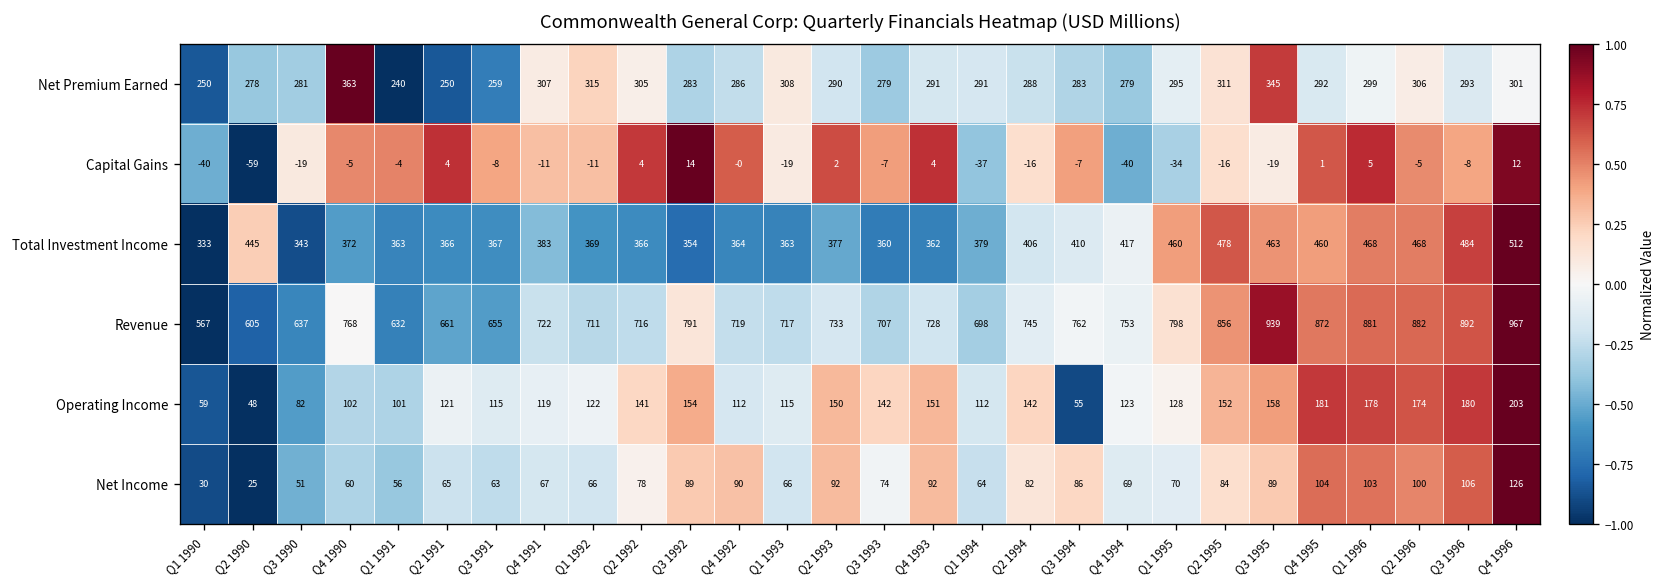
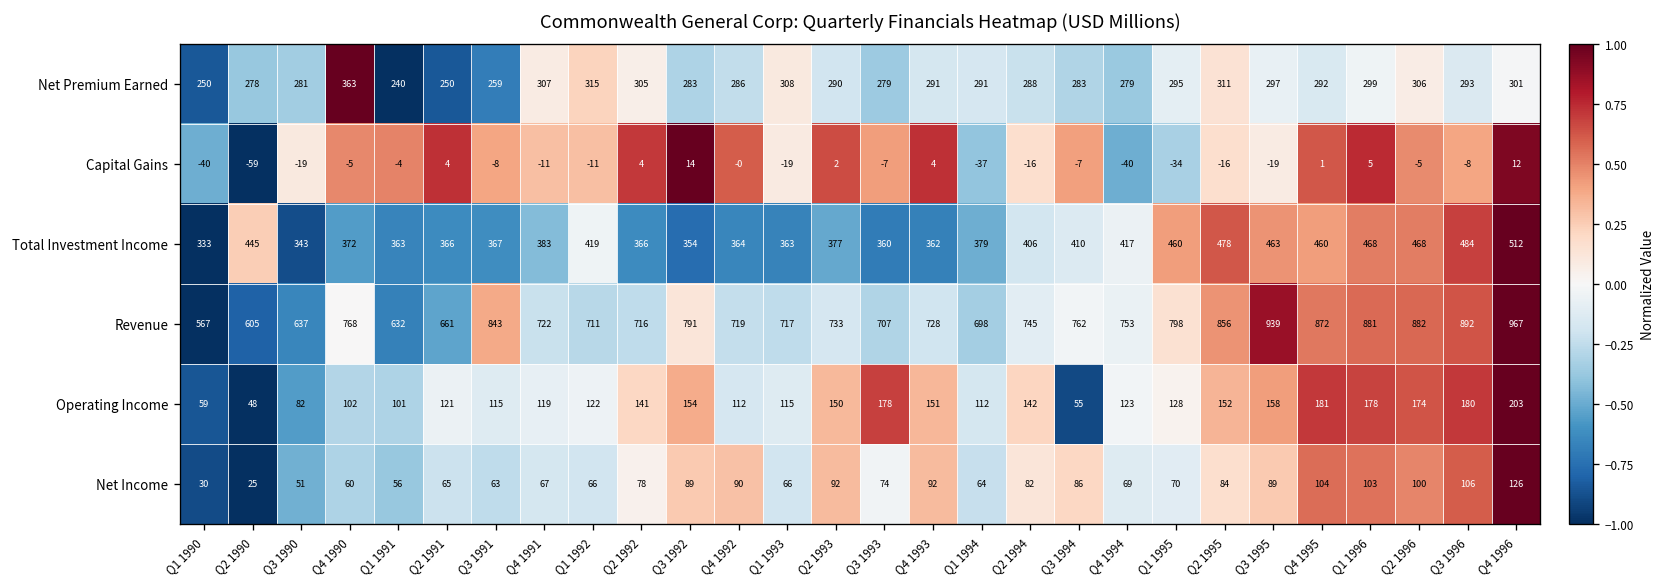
  {
    "Net Premium Earned": {
      "Q1 1990": 250,
      "Q2 1990": 278,
      "Q3 1990": 281,
      "Q4 1990": 363,
      "Q1 1991": 240,
      "Q2 1991": 250,
      "Q3 1991": 259,
      "Q4 1991": 307,
      "Q1 1992": 315,
      "Q2 1992": 305,
      "Q3 1992": 283,
      "Q4 1992": 286,
      "Q1 1993": 308,
      "Q2 1993": 290,
      "Q3 1993": 279,
      "Q4 1993": 291,
      "Q1 1994": 291,
      "Q2 1994": 288,
      "Q3 1994": 283,
      "Q4 1994": 279,
      "Q1 1995": 295,
      "Q2 1995": 311,
-     "Q3 1995": 345,
+     "Q3 1995": 297,
      "Q4 1995": 292,
      "Q1 1996": 299,
      "Q2 1996": 306,
      "Q3 1996": 293,
      "Q4 1996": 301
    },
    "Capital Gains": {
      "Q1 1990": -40,
      "Q2 1990": -59,
      "Q3 1990": -19,
      "Q4 1990": -5,
      "Q1 1991": -4,
      "Q2 1991": 4,
      "Q3 1991": -8,
      "Q4 1991": -11,
      "Q1 1992": -11,
      "Q2 1992": 4,
      "Q3 1992": 14,
      "Q4 1992": -0,
      "Q1 1993": -19,
      "Q2 1993": 2,
      "Q3 1993": -7,
      "Q4 1993": 4,
      "Q1 1994": -37,
      "Q2 1994": -16,
      "Q3 1994": -7,
      "Q4 1994": -40,
      "Q1 1995": -34,
      "Q2 1995": -16,
      "Q3 1995": -19,
      "Q4 1995": 1,
      "Q1 1996": 5,
      "Q2 1996": -5,
      "Q3 1996": -8,
      "Q4 1996": 12
    },
    "Total Investment Income": {
      "Q1 1990": 333,
      "Q2 1990": 445,
      "Q3 1990": 343,
      "Q4 1990": 372,
      "Q1 1991": 363,
      "Q2 1991": 366,
      "Q3 1991": 367,
      "Q4 1991": 383,
-     "Q1 1992": 369,
+     "Q1 1992": 419,
      "Q2 1992": 366,
      "Q3 1992": 354,
      "Q4 1992": 364,
      "Q1 1993": 363,
      "Q2 1993": 377,
      "Q3 1993": 360,
      "Q4 1993": 362,
      "Q1 1994": 379,
      "Q2 1994": 406,
      "Q3 1994": 410,
      "Q4 1994": 417,
      "Q1 1995": 460,
      "Q2 1995": 478,
      "Q3 1995": 463,
      "Q4 1995": 460,
      "Q1 1996": 468,
      "Q2 1996": 468,
      "Q3 1996": 484,
      "Q4 1996": 512
    },
    "Revenue": {
      "Q1 1990": 567,
      "Q2 1990": 605,
      "Q3 1990": 637,
      "Q4 1990": 768,
      "Q1 1991": 632,
      "Q2 1991": 661,
-     "Q3 1991": 655,
+     "Q3 1991": 843,
      "Q4 1991": 722,
      "Q1 1992": 711,
      "Q2 1992": 716,
      "Q3 1992": 791,
      "Q4 1992": 719,
      "Q1 1993": 717,
      "Q2 1993": 733,
      "Q3 1993": 707,
      "Q4 1993": 728,
      "Q1 1994": 698,
      "Q2 1994": 745,
      "Q3 1994": 762,
      "Q4 1994": 753,
      "Q1 1995": 798,
      "Q2 1995": 856,
      "Q3 1995": 939,
      "Q4 1995": 872,
      "Q1 1996": 881,
      "Q2 1996": 882,
      "Q3 1996": 892,
      "Q4 1996": 967
    },
    "Operating Income": {
      "Q1 1990": 59,
      "Q2 1990": 48,
      "Q3 1990": 82,
      "Q4 1990": 102,
      "Q1 1991": 101,
      "Q2 1991": 121,
      "Q3 1991": 115,
      "Q4 1991": 119,
      "Q1 1992": 122,
      "Q2 1992": 141,
      "Q3 1992": 154,
      "Q4 1992": 112,
      "Q1 1993": 115,
      "Q2 1993": 150,
-     "Q3 1993": 142,
+     "Q3 1993": 178,
      "Q4 1993": 151,
      "Q1 1994": 112,
      "Q2 1994": 142,
      "Q3 1994": 55,
      "Q4 1994": 123,
      "Q1 1995": 128,
      "Q2 1995": 152,
      "Q3 1995": 158,
      "Q4 1995": 181,
      "Q1 1996": 178,
      "Q2 1996": 174,
      "Q3 1996": 180,
      "Q4 1996": 203
    },
    "Net Income": {
      "Q1 1990": 30,
      "Q2 1990": 25,
      "Q3 1990": 51,
      "Q4 1990": 60,
      "Q1 1991": 56,
      "Q2 1991": 65,
      "Q3 1991": 63,
      "Q4 1991": 67,
      "Q1 1992": 66,
      "Q2 1992": 78,
      "Q3 1992": 89,
      "Q4 1992": 90,
      "Q1 1993": 66,
      "Q2 1993": 92,
      "Q3 1993": 74,
      "Q4 1993": 92,
      "Q1 1994": 64,
      "Q2 1994": 82,
      "Q3 1994": 86,
      "Q4 1994": 69,
      "Q1 1995": 70,
      "Q2 1995": 84,
      "Q3 1995": 89,
      "Q4 1995": 104,
      "Q1 1996": 103,
      "Q2 1996": 100,
      "Q3 1996": 106,
      "Q4 1996": 126
    }
  }
